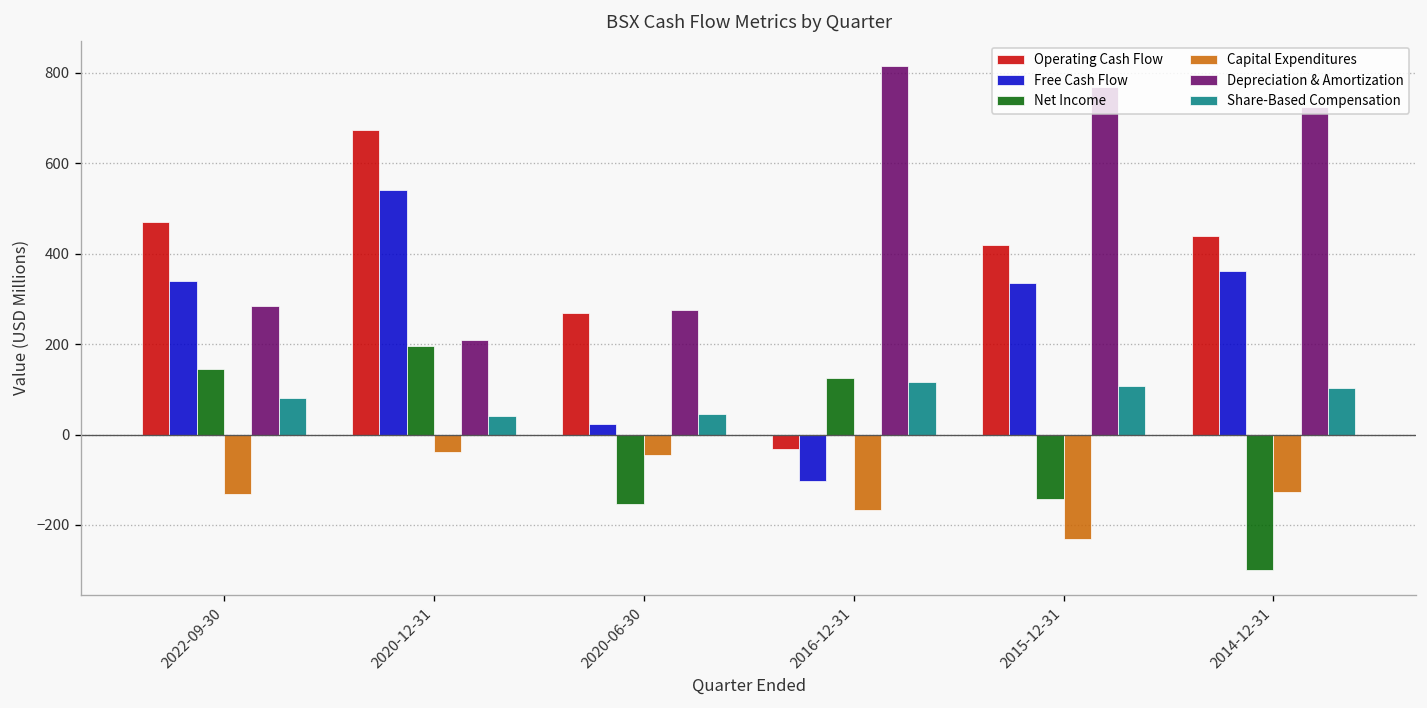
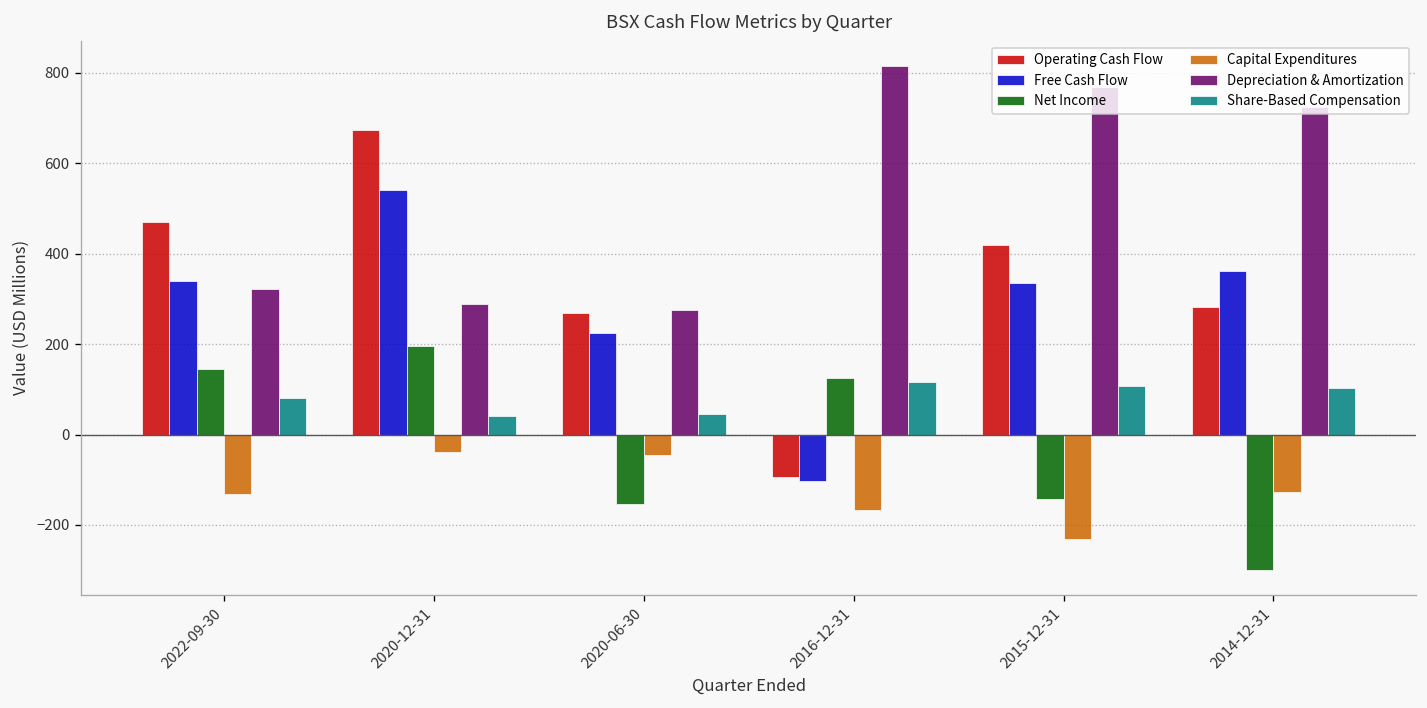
  {
    "Operating Cash Flow": {
      "2022-09-30": 470,
      "2020-12-31": 670,
      "2020-06-30": 270,
-     "2016-12-31": -30,
+     "2016-12-31": -100,
      "2015-12-31": 420,
-     "2014-12-31": 440
+     "2014-12-31": 280
    },
    "Free Cash Flow": {
      "2022-09-30": 340,
      "2020-12-31": 540,
-     "2020-06-30": 20,
+     "2020-06-30": 220,
      "2016-12-31": -100,
      "2015-12-31": 340,
      "2014-12-31": 360
    },
    "Net Income": {
      "2022-09-30": 140,
      "2020-12-31": 200,
      "2020-06-30": -150,
      "2016-12-31": 120,
      "2015-12-31": -140,
      "2014-12-31": -300
    },
    "Capital Expenditures": {
      "2022-09-30": -130,
      "2020-12-31": -40,
      "2020-06-30": -50,
      "2016-12-31": -170,
      "2015-12-31": -230,
      "2014-12-31": -130
    },
    "Depreciation & Amortization": {
-     "2022-09-30": 280,
-     "2020-12-31": 210,
+     "2022-09-30": 320,
+     "2020-12-31": 290,
      "2020-06-30": 280,
      "2016-12-31": 820
    },
    "Share-Based Compensation": {
      "2022-09-30": 80,
      "2020-12-31": 40,
      "2020-06-30": 50,
      "2016-12-31": 120,
      "2015-12-31": 110,
      "2014-12-31": 100
    }
  }
